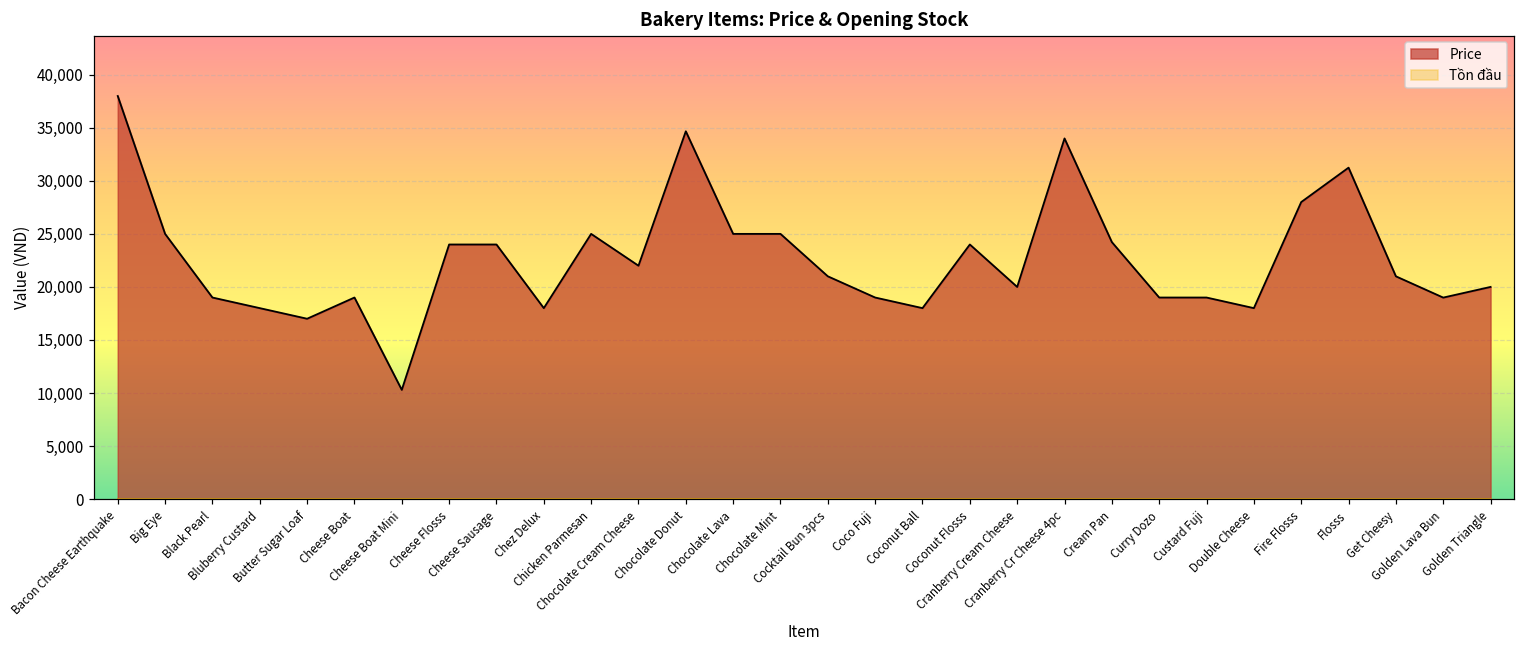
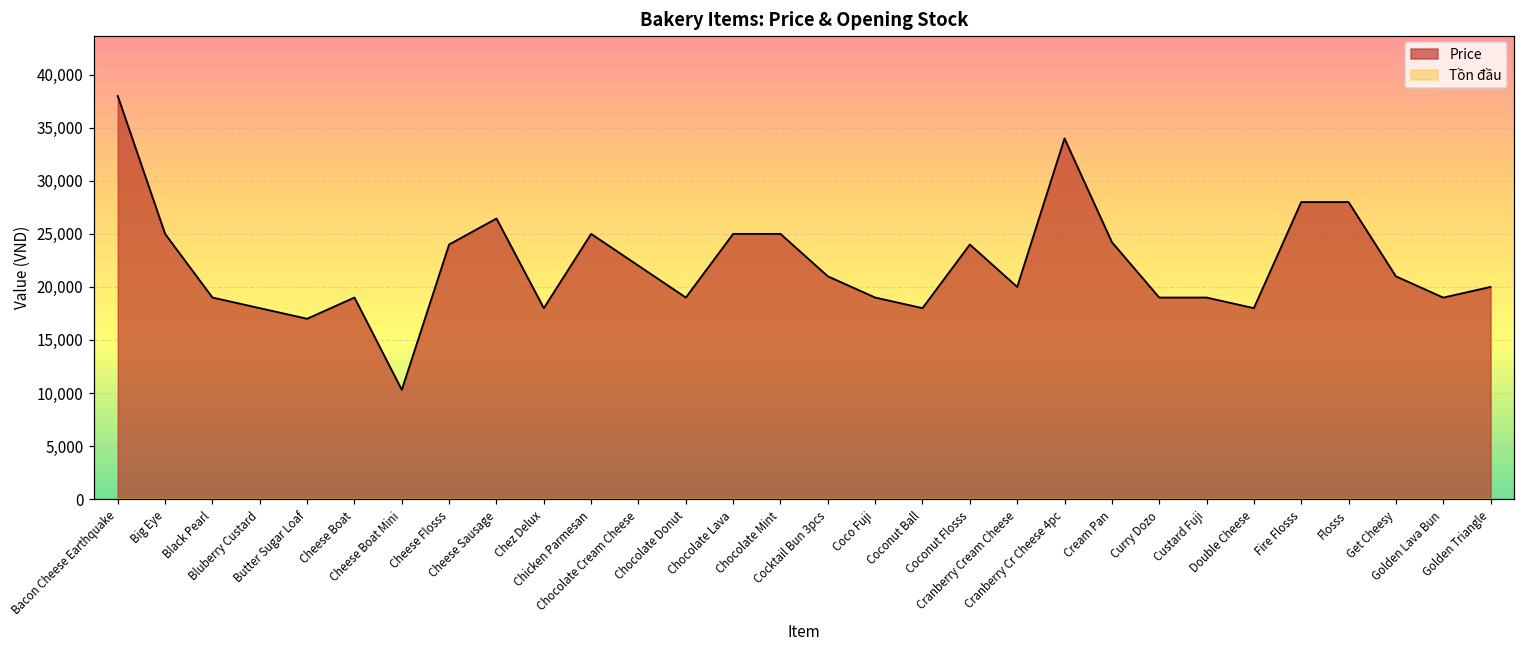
  {
    "Price": {
      "Bacon Cheese Earthquake": "38,000",
      "Big Eye": "25,000",
      "Black Pearl": "19,000",
      "Bluberry Custard": "18,000",
      "Butter Sugar Loaf": "17,000",
      "Cheese Boat": "19,000",
      "Cheese Boat Mini": "10,000",
      "Cheese Flosss": "24,000",
-     "Cheese Sausage": "24,000",
+     "Cheese Sausage": "26,000",
      "Chez Delux": "18,000",
      "Chicken Parmesan": "25,000",
      "Chocolate Cream Cheese": "22,000",
-     "Chocolate Donut": "35,000",
+     "Chocolate Donut": "19,000",
      "Chocolate Lava": "25,000",
      "Chocolate Mint": "25,000",
      "Cocktail Bun 3pcs": "21,000",
      "Coco Fuji": "19,000",
      "Coconut Ball": "18,000",
      "Coconut Flosss": "24,000",
      "Cranberry Cream Cheese": "20,000",
      "Cranberry Cr Cheese 4pc": "34,000",
      "Cream Pan": "24,000",
      "Curry Dozo": "19,000",
      "Custard Fuji": "19,000",
      "Double Cheese": "18,000",
      "Fire Flosss": "28,000",
-     "Flosss": "31,000",
+     "Flosss": "28,000",
      "Get Cheesy": "21,000",
      "Golden Lava Bun": "19,000",
      "Golden Triangle": "20,000"
    },
    "Tồn đầu": {
      "Bacon Cheese Earthquake": "0",
      "Big Eye": "0",
      "Black Pearl": "0",
      "Bluberry Custard": "0",
      "Butter Sugar Loaf": "0",
      "Cheese Boat": "0",
      "Cheese Boat Mini": "0",
      "Cheese Flosss": "0",
      "Cheese Sausage": "0",
      "Chez Delux": "0",
      "Chicken Parmesan": "0",
      "Chocolate Cream Cheese": "0",
      "Chocolate Donut": "0",
      "Chocolate Lava": "0",
      "Chocolate Mint": "0",
      "Cocktail Bun 3pcs": "0",
      "Coco Fuji": "0",
      "Coconut Ball": "0",
      "Coconut Flosss": "0",
      "Cranberry Cream Cheese": "0",
      "Cranberry Cr Cheese 4pc": "0",
      "Cream Pan": "0",
      "Curry Dozo": "0",
      "Custard Fuji": "0",
      "Double Cheese": "0",
      "Fire Flosss": "0",
      "Flosss": "0",
      "Get Cheesy": "0",
      "Golden Lava Bun": "0",
      "Golden Triangle": "0"
    }
  }
